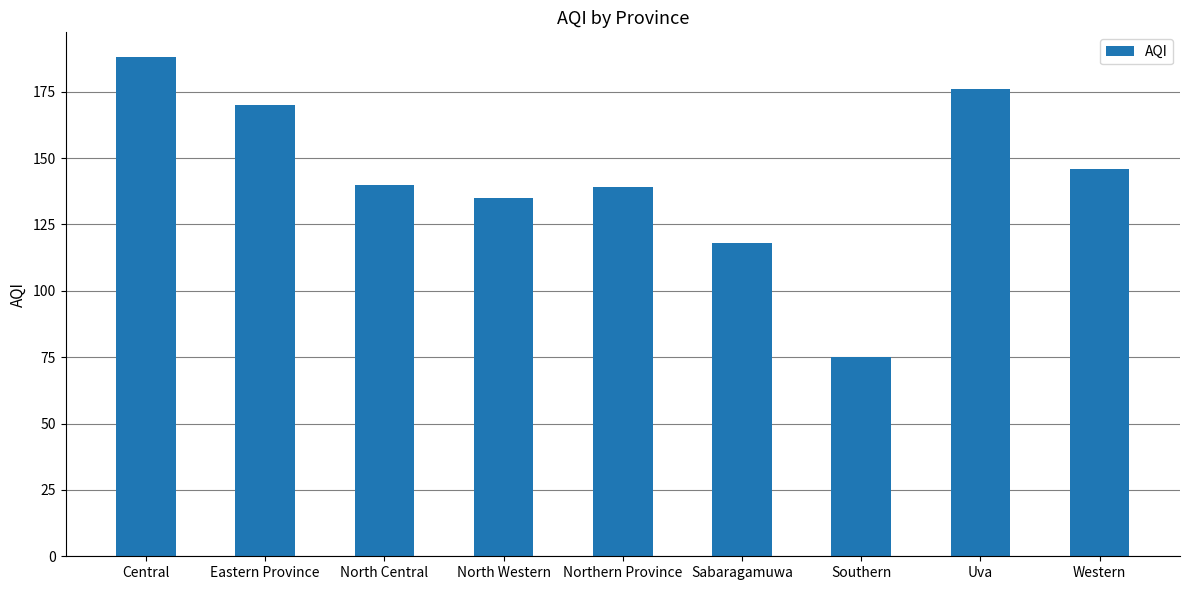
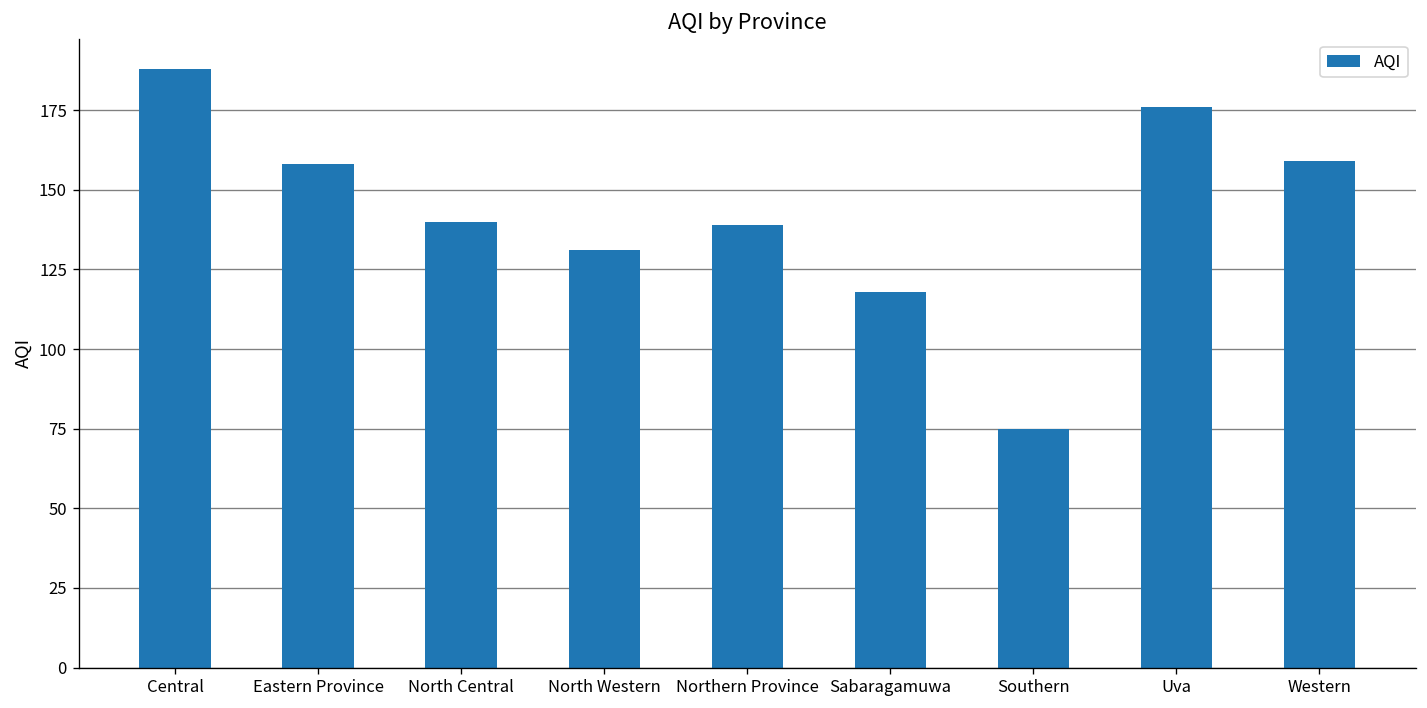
  {
    "Central": 188,
-   "Eastern Province": 170,
+   "Eastern Province": 158,
    "North Central": 140,
-   "North Western": 135,
+   "North Western": 131,
    "Northern Province": 139,
    "Sabaragamuwa": 118,
    "Southern": 75,
    "Uva": 176,
-   "Western": 146
+   "Western": 159
  }
